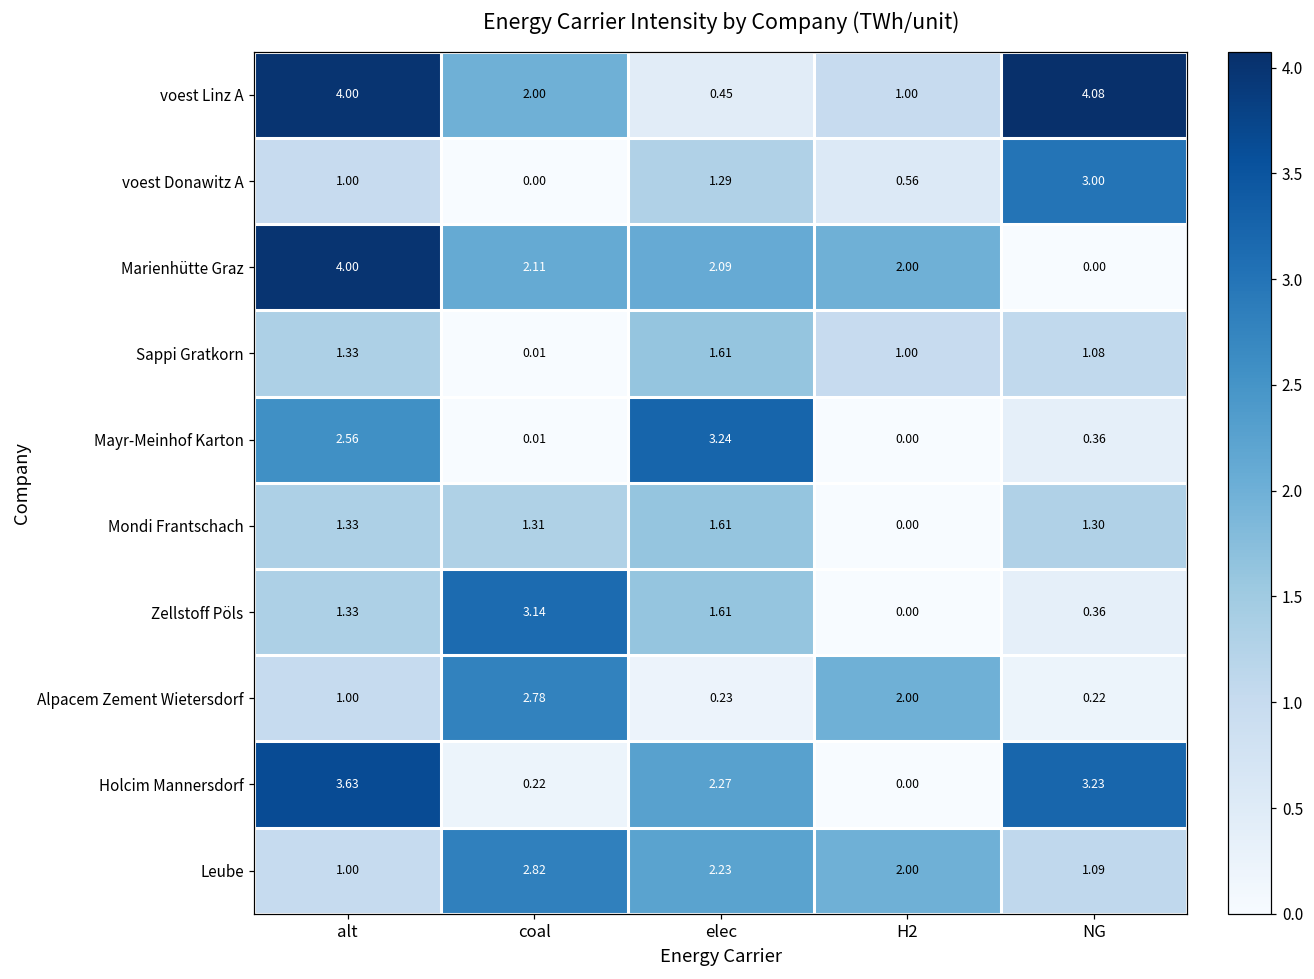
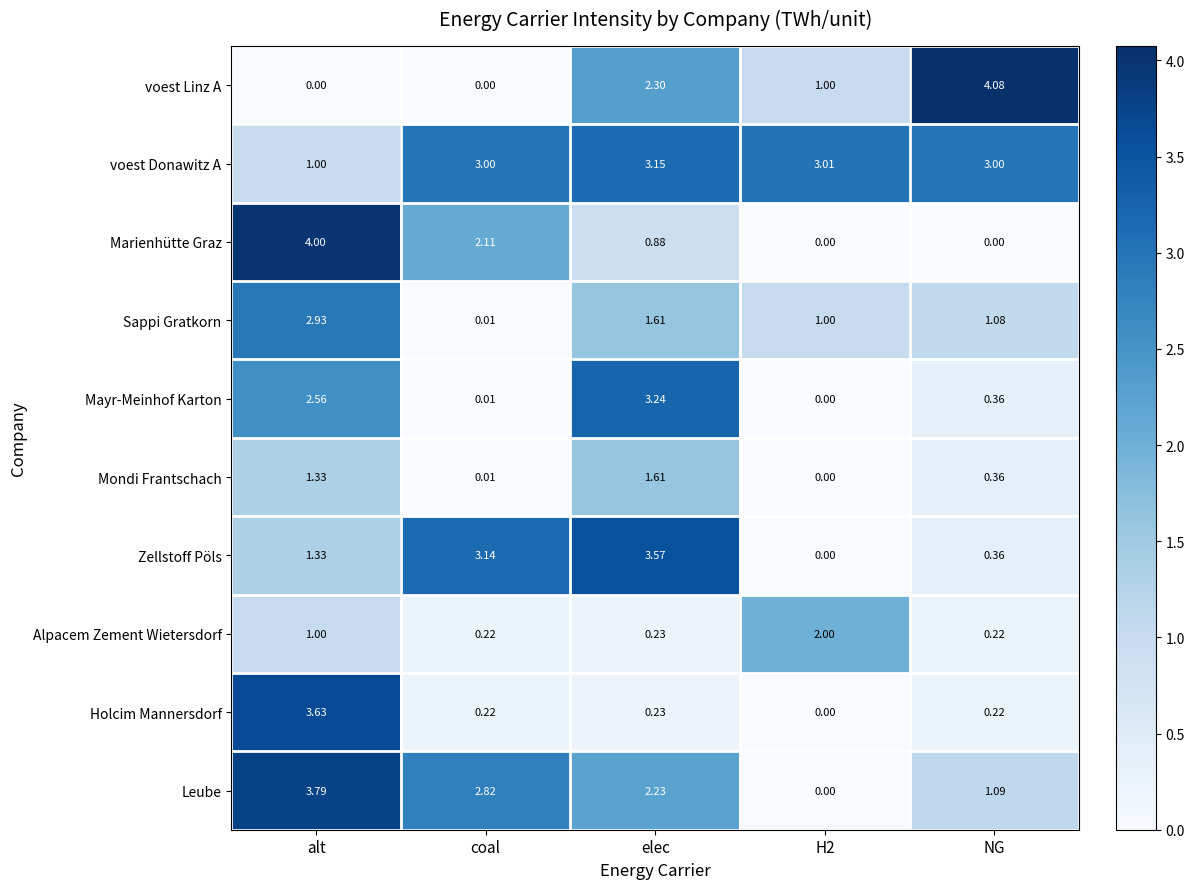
  {
    "voest Linz A": {
-     "alt": 4.00,
-     "coal": 2.00,
-     "elec": 0.45,
+     "alt": 0.00,
+     "coal": 0.00,
+     "elec": 2.30,
      "H2": 1.00,
      "NG": 4.08
    },
    "voest Donawitz A": {
      "alt": 1.00,
-     "coal": 0.00,
-     "elec": 1.29,
-     "H2": 0.56,
+     "coal": 3.00,
+     "elec": 3.15,
+     "H2": 3.01,
      "NG": 3.00
    },
    "Marienhütte Graz": {
      "alt": 4.00,
      "coal": 2.11,
-     "elec": 2.09,
-     "H2": 2.00,
+     "elec": 0.88,
+     "H2": 0.00,
      "NG": 0.00
    },
    "Sappi Gratkorn": {
-     "alt": 1.33,
+     "alt": 2.93,
      "coal": 0.01,
      "elec": 1.61,
      "H2": 1.00,
      "NG": 1.08
    },
    "Mayr-Meinhof Karton": {
      "alt": 2.56,
      "coal": 0.01,
      "elec": 3.24,
      "H2": 0.00,
      "NG": 0.36
    },
    "Mondi Frantschach": {
      "alt": 1.33,
-     "coal": 1.31,
+     "coal": 0.01,
      "elec": 1.61,
      "H2": 0.00,
-     "NG": 1.30
+     "NG": 0.36
    },
    "Zellstoff Pöls": {
      "alt": 1.33,
      "coal": 3.14,
-     "elec": 1.61,
+     "elec": 3.57,
      "H2": 0.00,
      "NG": 0.36
    },
    "Alpacem Zement Wietersdorf": {
      "alt": 1.00,
-     "coal": 2.78,
+     "coal": 0.22,
      "elec": 0.23,
      "H2": 2.00,
      "NG": 0.22
    },
    "Holcim Mannersdorf": {
      "alt": 3.63,
      "coal": 0.22,
-     "elec": 2.27,
+     "elec": 0.23,
      "H2": 0.00,
-     "NG": 3.23
+     "NG": 0.22
    },
    "Leube": {
-     "alt": 1.00,
+     "alt": 3.79,
      "coal": 2.82,
      "elec": 2.23,
-     "H2": 2.00,
+     "H2": 0.00,
      "NG": 1.09
    }
  }
